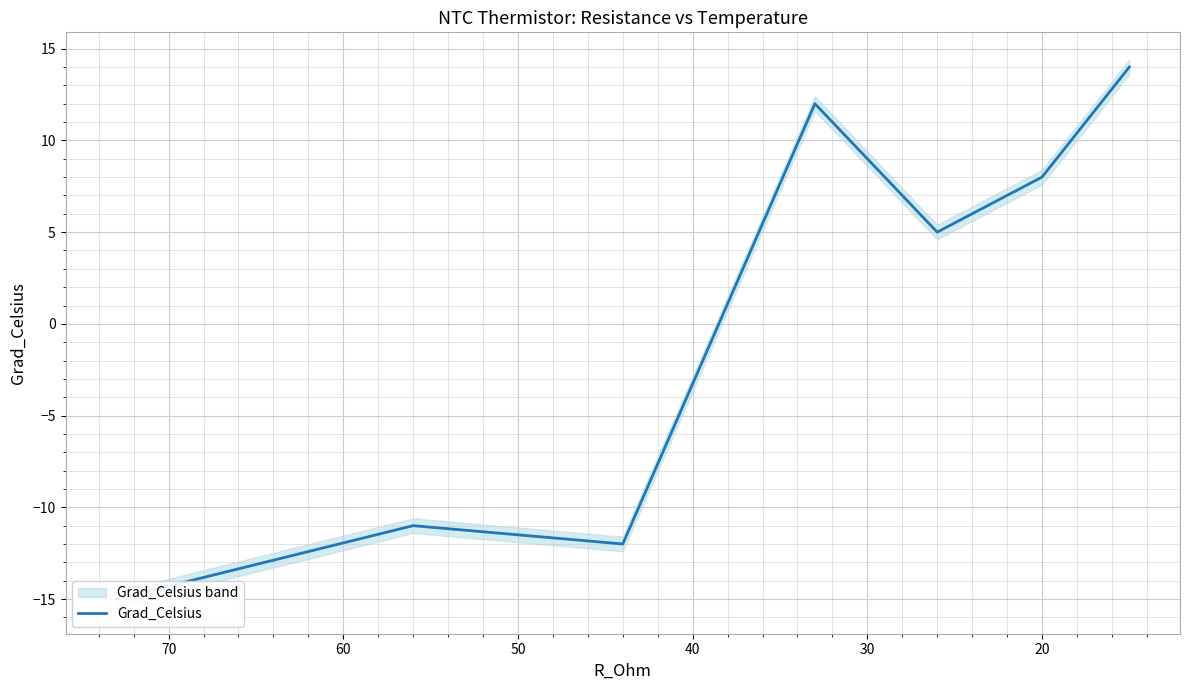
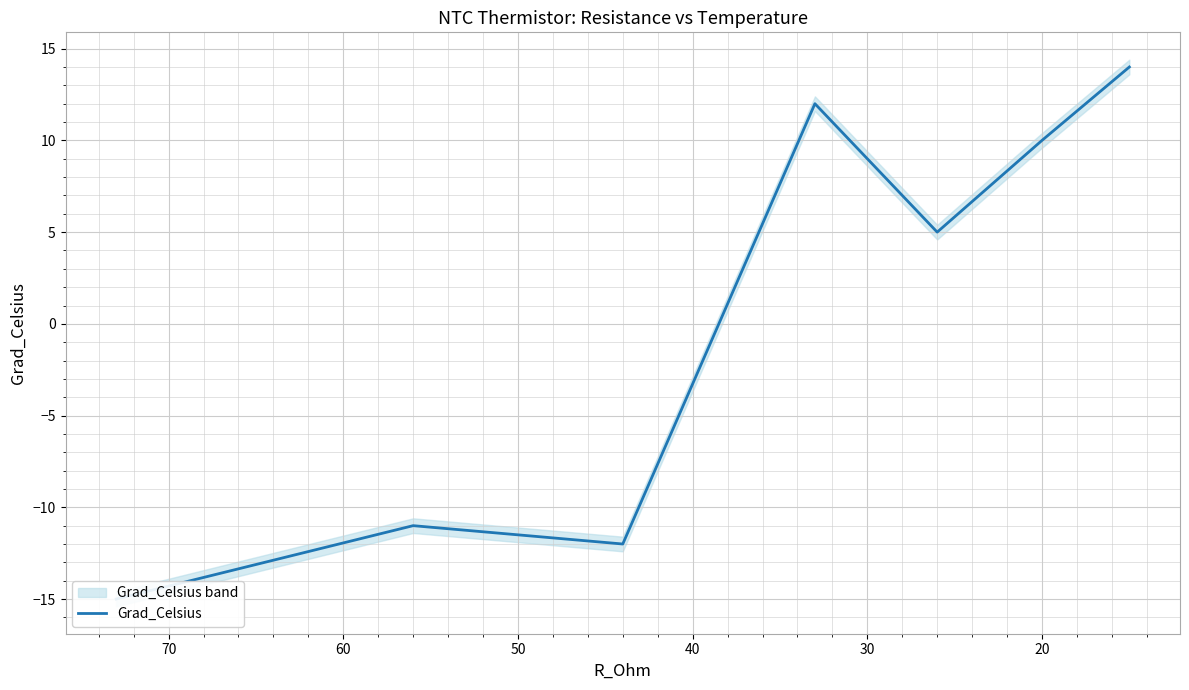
  {
    "Grad_Celsius": {
-     "20": 8
+     "20": 10
    }
  }
